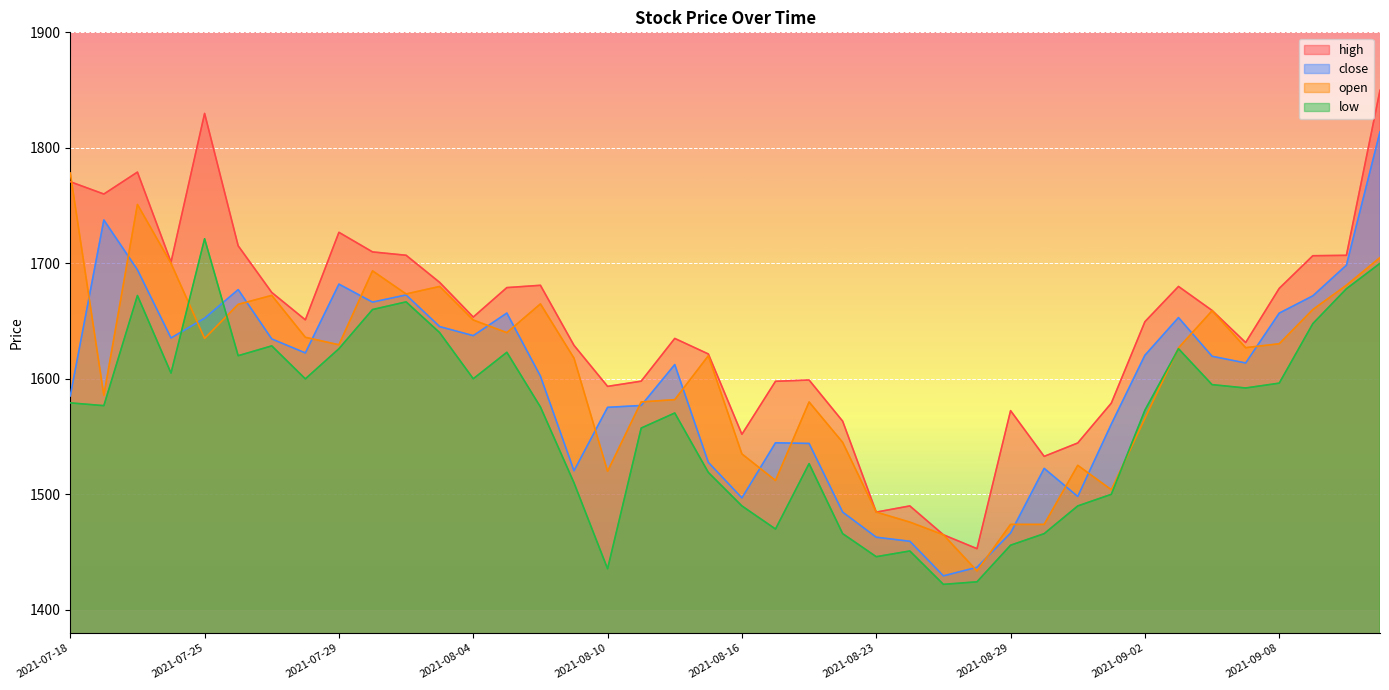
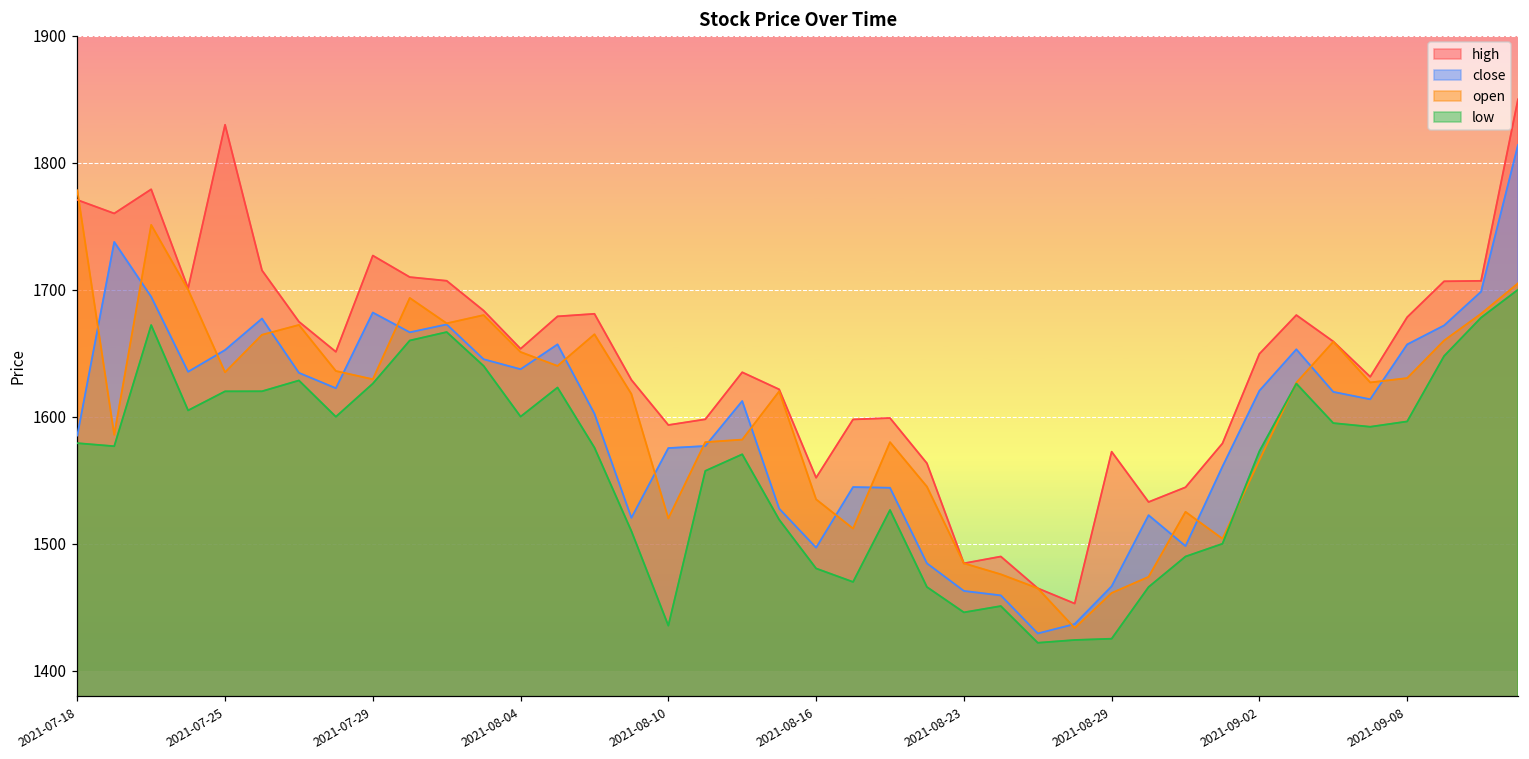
  {
    "high": {
      "2021-07-18": 1771,
      "2021-07-25": 1830,
      "2021-07-29": 1727,
      "2021-08-04": 1654,
      "2021-08-10": 1594,
      "2021-08-16": 1552,
      "2021-08-29": 1573,
      "2021-09-02": 1650,
      "2021-09-08": 1678
    },
    "close": {
      "2021-07-18": 1585,
      "2021-07-25": 1653,
      "2021-07-29": 1682,
      "2021-08-04": 1637,
      "2021-08-10": 1575,
      "2021-08-16": 1497,
      "2021-08-23": 1463,
      "2021-08-29": 1467,
      "2021-09-02": 1620,
      "2021-09-08": 1657
    },
    "open": {
      "2021-07-18": 1778,
      "2021-07-25": 1635,
      "2021-07-29": 1630,
      "2021-08-04": 1651,
      "2021-08-10": 1520,
      "2021-08-16": 1535,
-     "2021-08-29": 1474,
+     "2021-08-29": 1461,
      "2021-09-02": 1566,
      "2021-09-08": 1630
    },
    "low": {
      "2021-07-18": 1579,
-     "2021-07-25": 1721,
+     "2021-07-25": 1620,
      "2021-07-29": 1626,
      "2021-08-04": 1600,
      "2021-08-10": 1436,
-     "2021-08-16": 1490,
+     "2021-08-16": 1481,
      "2021-08-23": 1446,
-     "2021-08-29": 1456,
+     "2021-08-29": 1425,
      "2021-09-02": 1573,
      "2021-09-08": 1596
    }
  }
